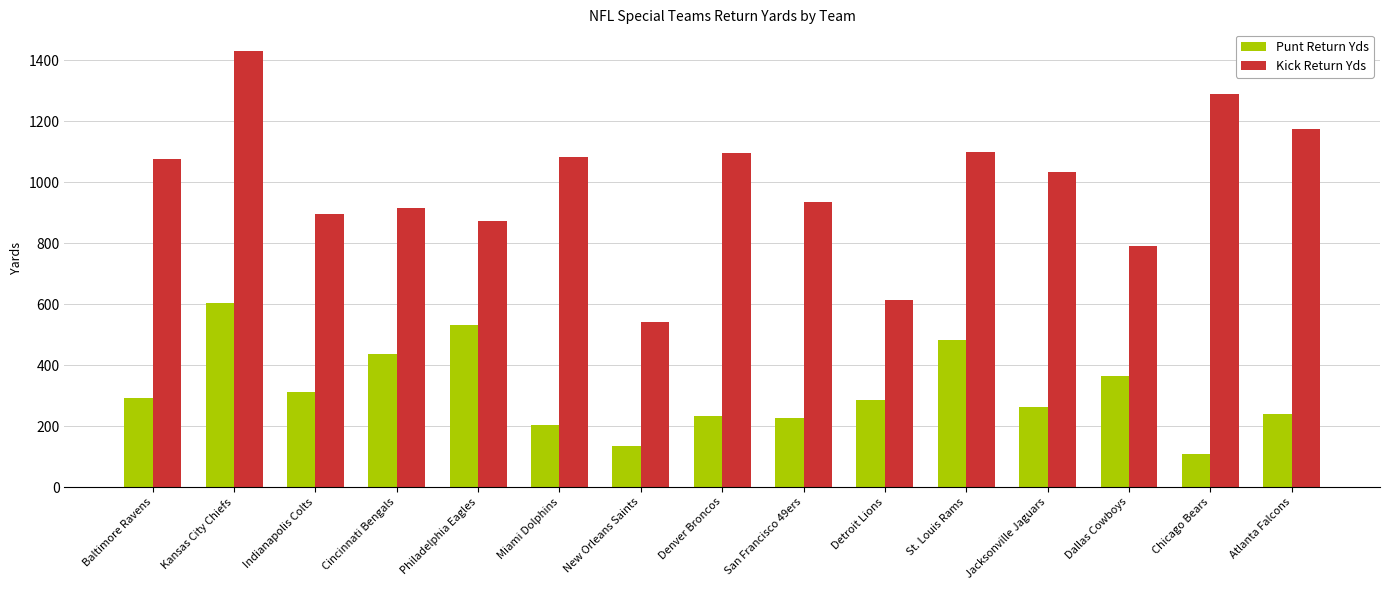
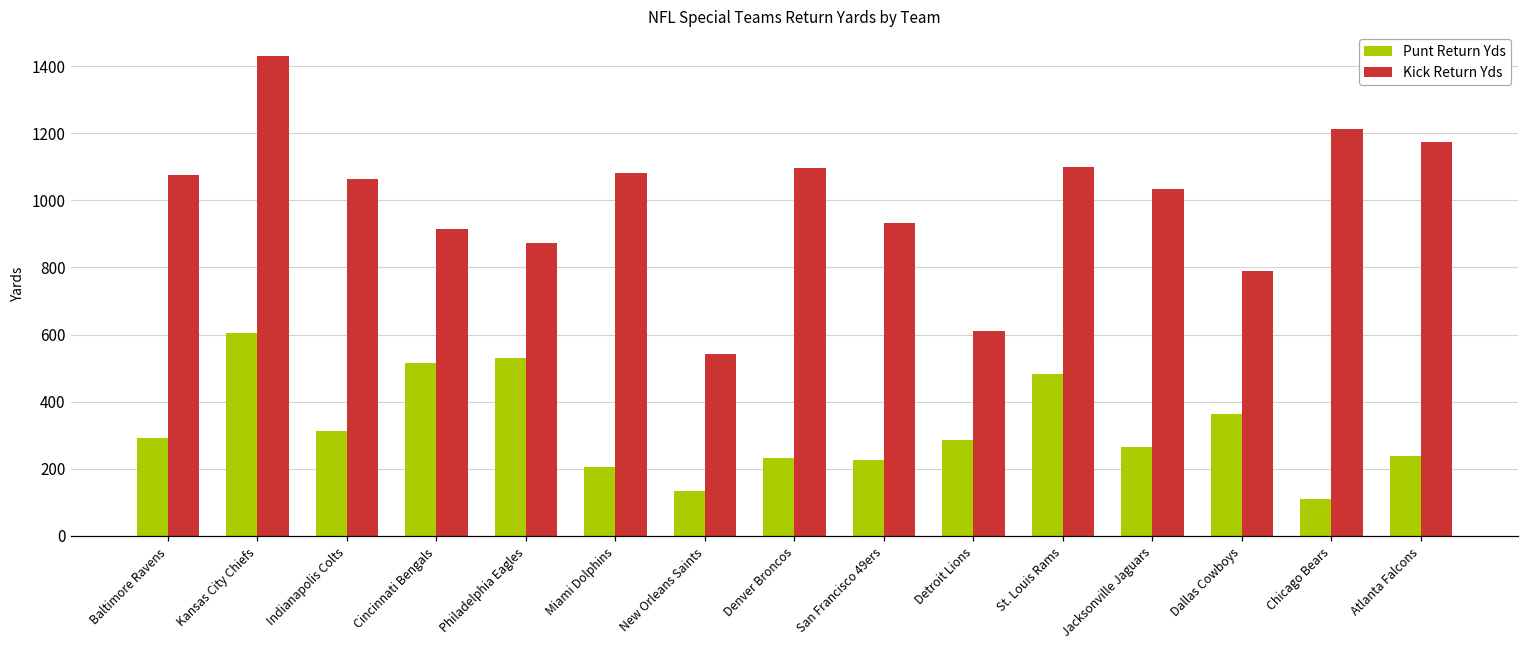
  {
    "Punt Return Yds": {
      "Baltimore Ravens": 290,
      "Kansas City Chiefs": 610,
      "Indianapolis Colts": 310,
-     "Cincinnati Bengals": 440,
+     "Cincinnati Bengals": 520,
      "Philadelphia Eagles": 530,
      "Miami Dolphins": 200,
      "New Orleans Saints": 130,
      "Denver Broncos": 230,
      "San Francisco 49ers": 230,
      "Detroit Lions": 280,
      "St. Louis Rams": 480,
      "Jacksonville Jaguars": 260,
      "Dallas Cowboys": 360,
      "Chicago Bears": 110,
      "Atlanta Falcons": 240
    },
    "Kick Return Yds": {
      "Baltimore Ravens": 1080,
      "Kansas City Chiefs": 1430,
-     "Indianapolis Colts": 900,
+     "Indianapolis Colts": 1070,
      "Cincinnati Bengals": 920,
      "Philadelphia Eagles": 870,
      "Miami Dolphins": 1080,
      "New Orleans Saints": 540,
      "Denver Broncos": 1100,
      "San Francisco 49ers": 930,
      "Detroit Lions": 610,
      "St. Louis Rams": 1100,
      "Jacksonville Jaguars": 1030,
      "Dallas Cowboys": 790,
-     "Chicago Bears": 1290,
+     "Chicago Bears": 1210,
      "Atlanta Falcons": 1170
    }
  }
